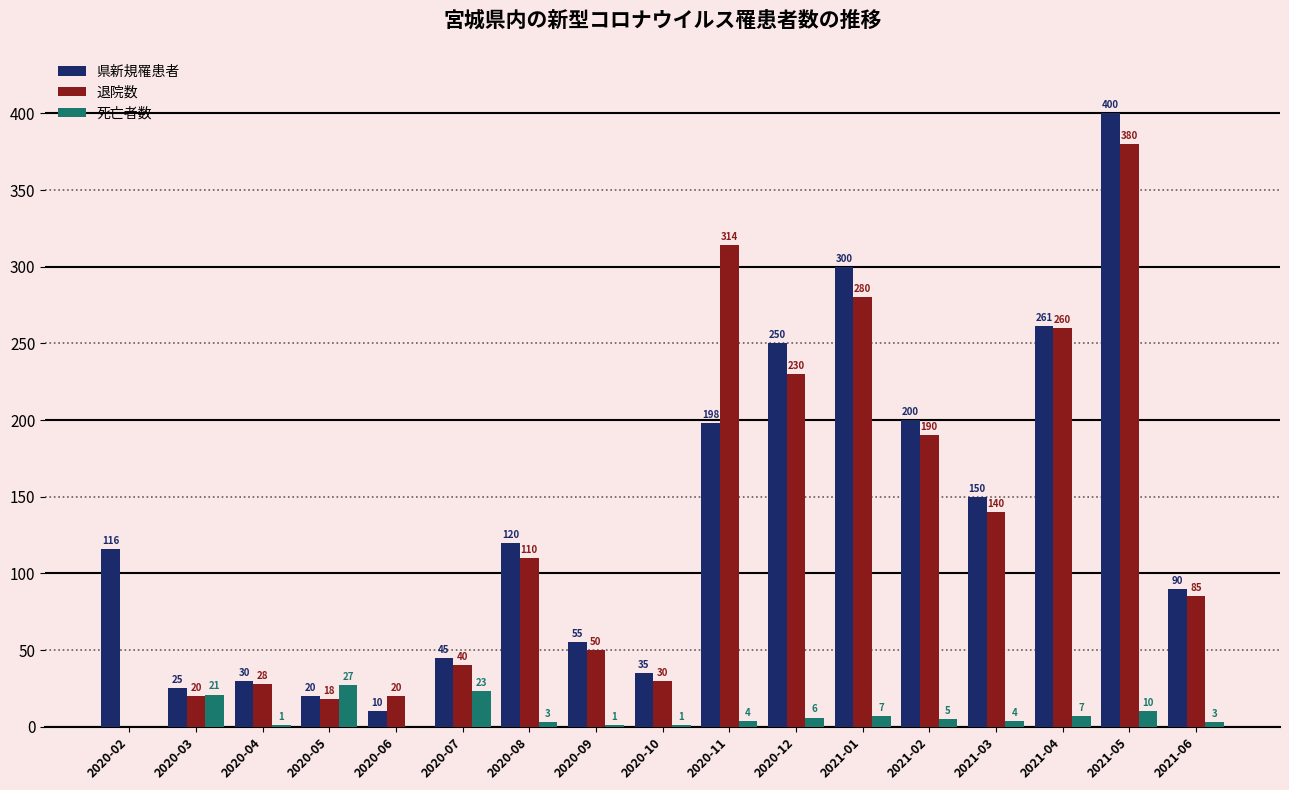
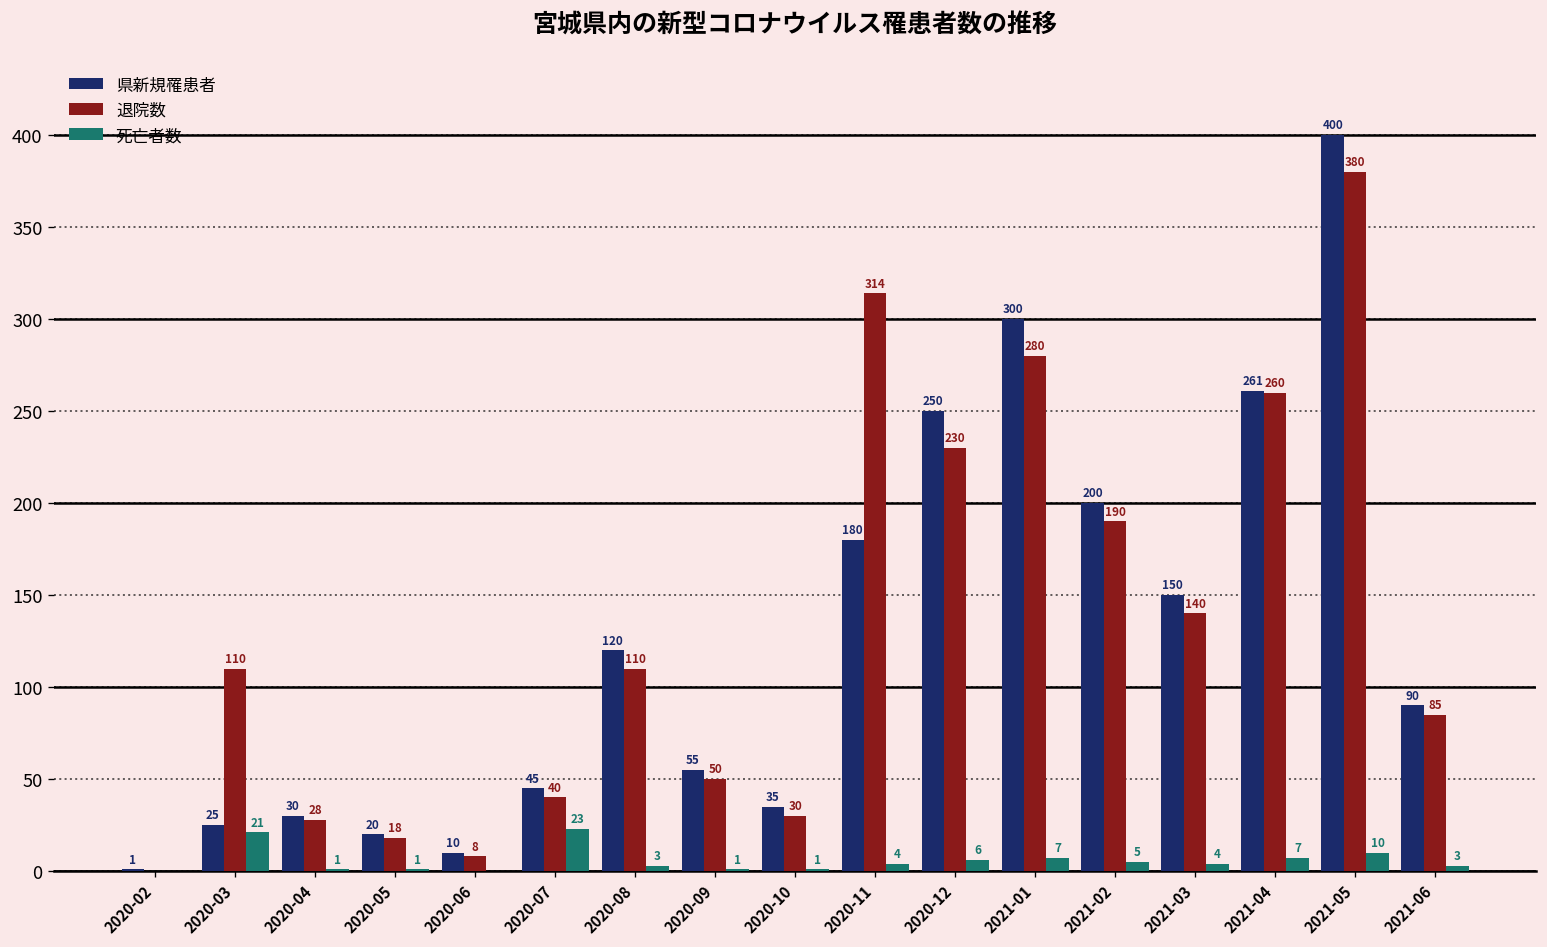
  {
    "県新規罹患者": {
-     "2020-02": 116,
+     "2020-02": 1,
      "2020-03": 25,
      "2020-04": 30,
      "2020-05": 20,
      "2020-06": 10,
      "2020-07": 45,
      "2020-08": 120,
      "2020-09": 55,
      "2020-10": 35,
-     "2020-11": 198,
+     "2020-11": 180,
      "2020-12": 250,
      "2021-01": 300,
      "2021-02": 200,
      "2021-03": 150,
      "2021-04": 261,
      "2021-05": 400,
      "2021-06": 90
    },
    "退院数": {
-     "2020-03": 20,
+     "2020-03": 110,
      "2020-04": 28,
      "2020-05": 18,
-     "2020-06": 20,
+     "2020-06": 8,
      "2020-07": 40,
      "2020-08": 110,
      "2020-09": 50,
      "2020-10": 30,
      "2020-11": 314,
      "2020-12": 230,
      "2021-01": 280,
      "2021-02": 190,
      "2021-03": 140,
      "2021-04": 260,
      "2021-05": 380,
      "2021-06": 85
    },
    "死亡者数": {
      "2020-03": 21,
      "2020-04": 1,
-     "2020-05": 27,
+     "2020-05": 1,
      "2020-07": 23,
      "2020-08": 3,
      "2020-09": 1,
      "2020-10": 1,
      "2020-11": 4,
      "2020-12": 6,
      "2021-01": 7,
      "2021-02": 5,
      "2021-03": 4,
      "2021-04": 7,
      "2021-05": 10,
      "2021-06": 3
    }
  }
